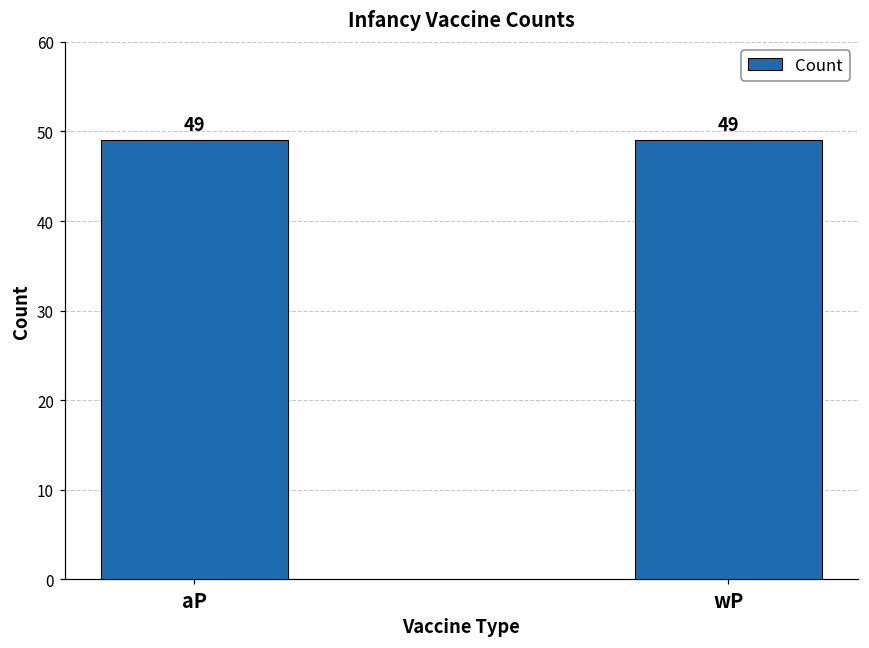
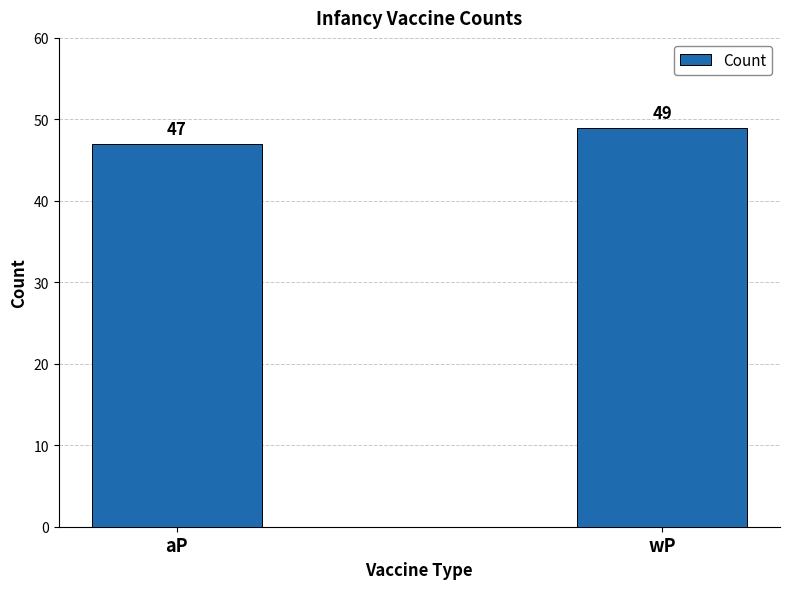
  {
-   "aP": 49,
+   "aP": 47,
    "wP": 49
  }
